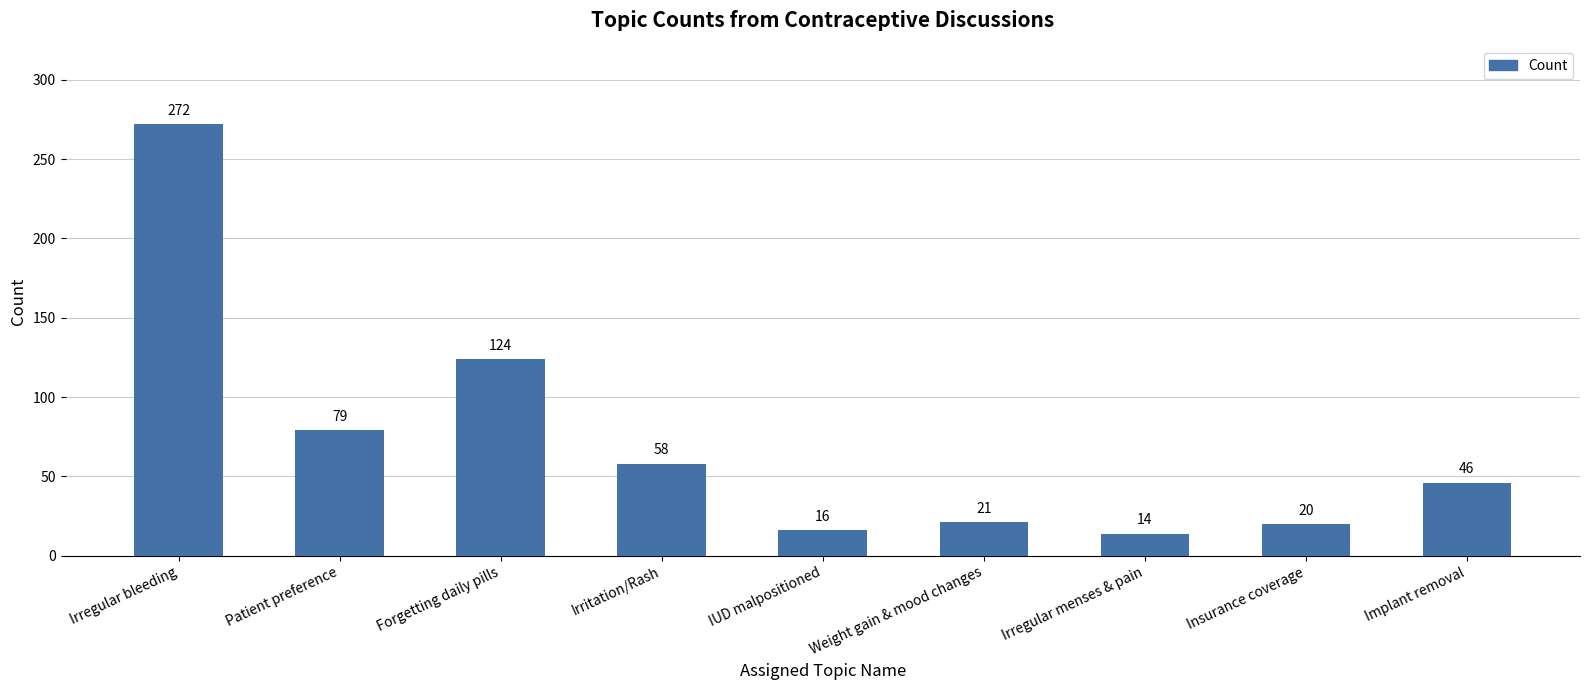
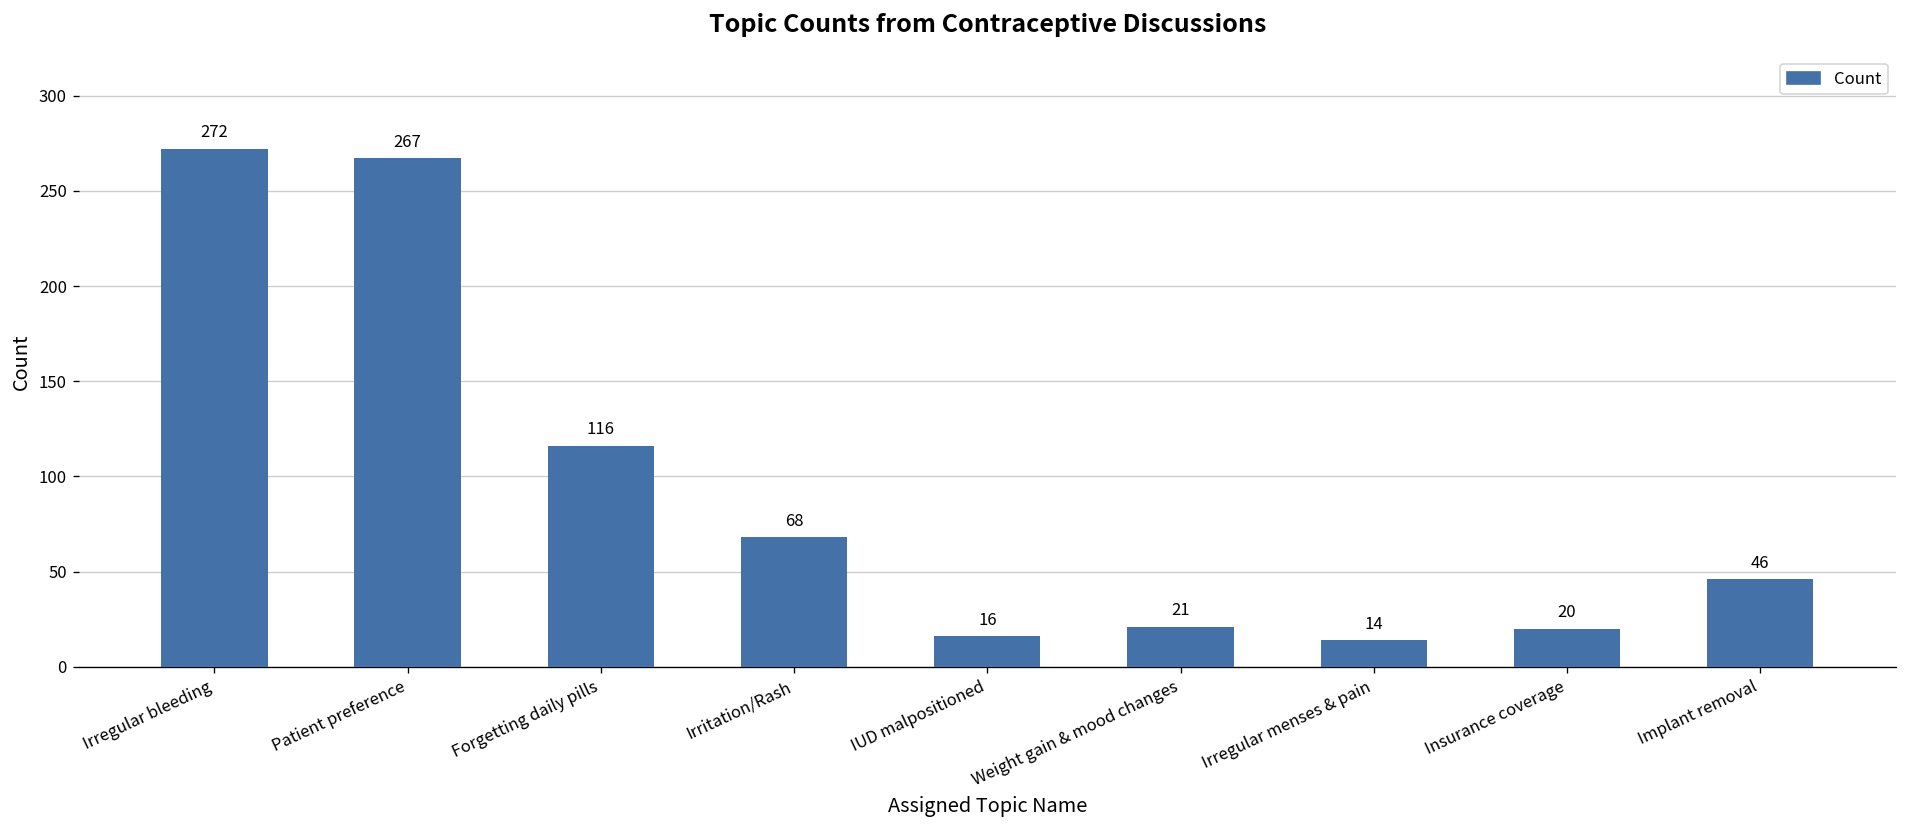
  {
    "Irregular bleeding": 272,
-   "Patient preference": 79,
-   "Forgetting daily pills": 124,
-   "Irritation/Rash": 58,
+   "Patient preference": 267,
+   "Forgetting daily pills": 116,
+   "Irritation/Rash": 68,
    "IUD malpositioned": 16,
    "Weight gain & mood changes": 21,
    "Irregular menses & pain": 14,
    "Insurance coverage": 20,
    "Implant removal": 46
  }
